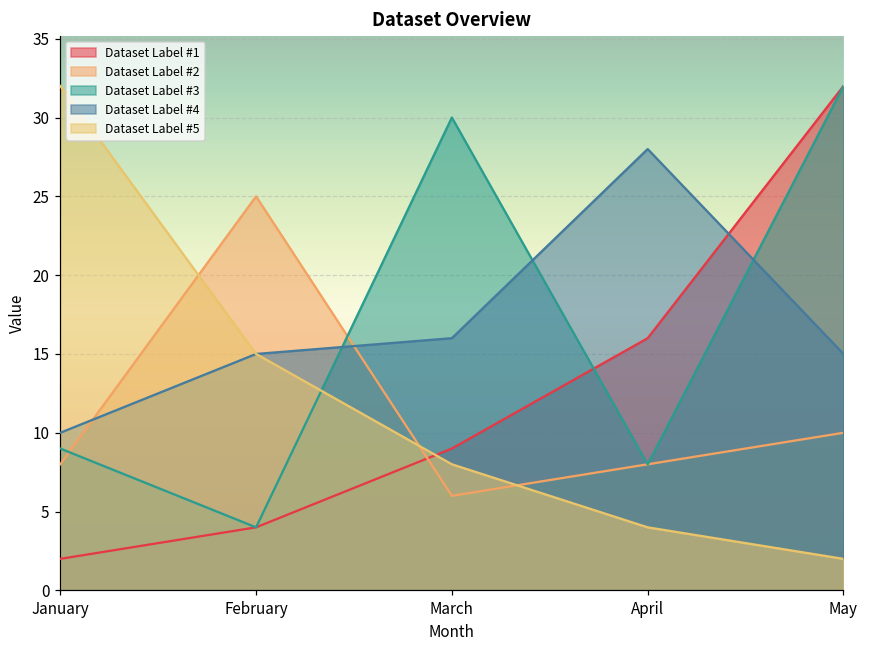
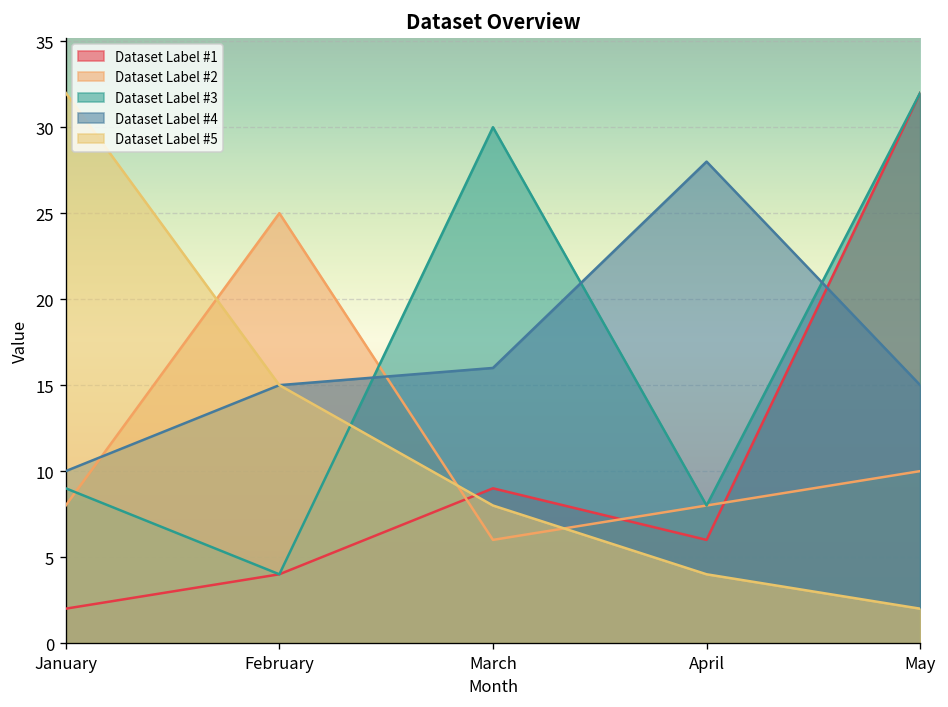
  {
    "Dataset Label #1": {
      "January": 2,
      "March": 9,
-     "April": 16
+     "April": 6
    }
  }
